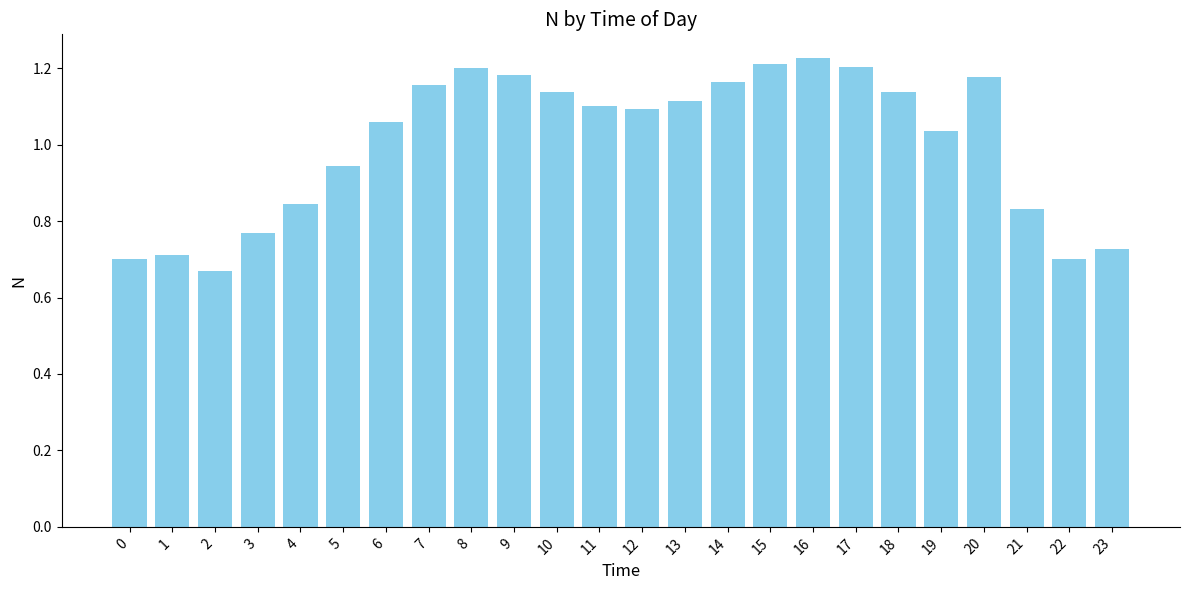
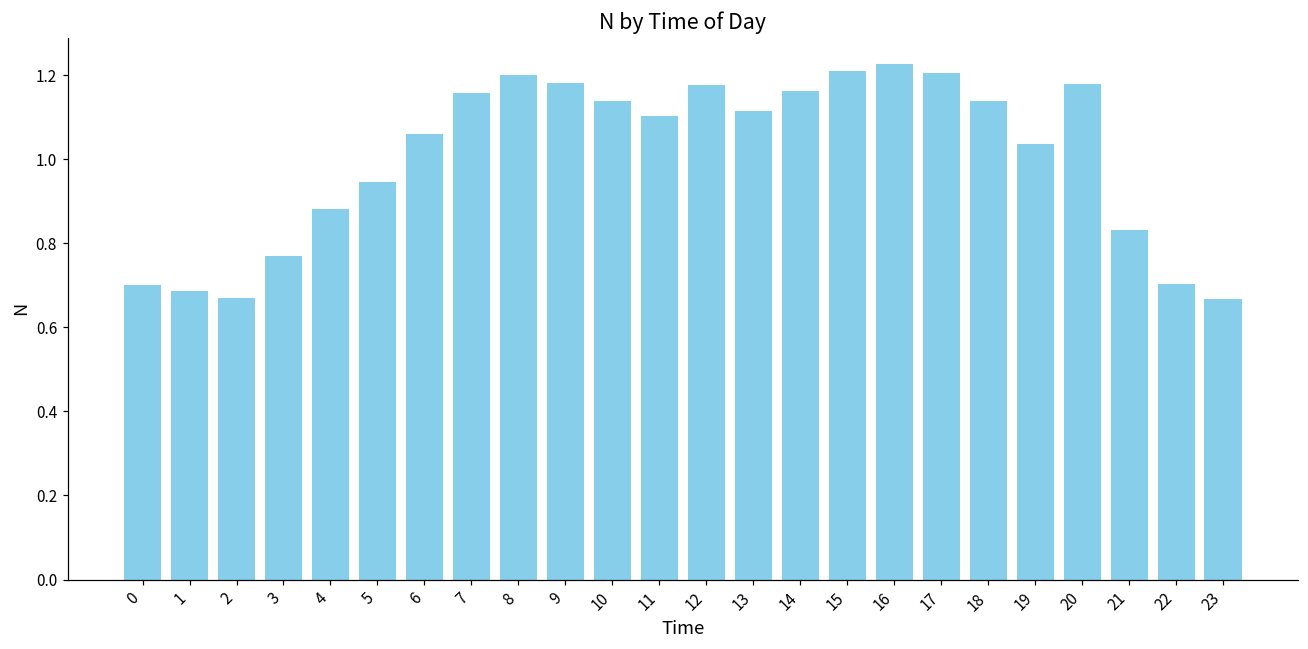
  {
    "0": 0.70,
-   "1": 0.71,
+   "1": 0.69,
    "2": 0.67,
    "3": 0.77,
-   "4": 0.84,
+   "4": 0.88,
    "5": 0.95,
    "6": 1.06,
    "7": 1.16,
    "8": 1.20,
    "9": 1.18,
    "10": 1.14,
    "11": 1.10,
-   "12": 1.09,
+   "12": 1.18,
    "13": 1.12,
    "14": 1.16,
    "15": 1.21,
    "16": 1.23,
    "17": 1.20,
    "18": 1.14,
    "19": 1.04,
    "20": 1.18,
    "21": 0.83,
    "22": 0.70,
-   "23": 0.73
+   "23": 0.67
  }
